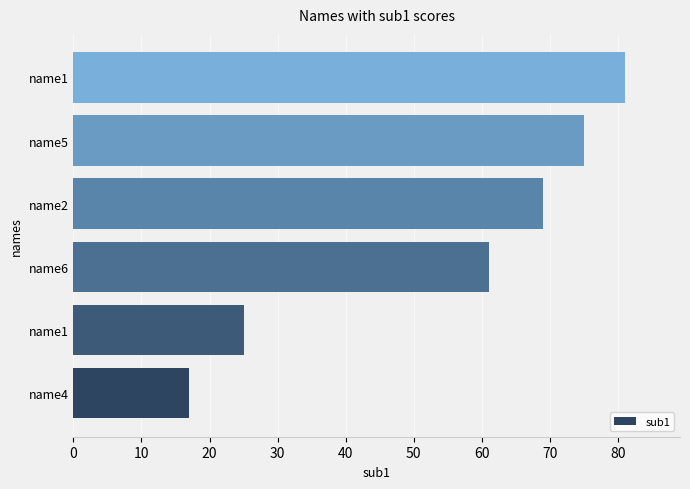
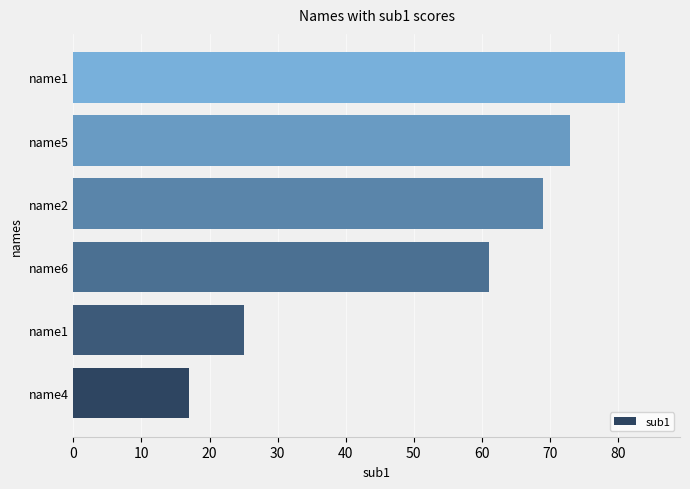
  {
-   "name5": 75,
+   "name5": 73,
    "name2": 69,
    "name6": 61,
    "name4": 17
  }
